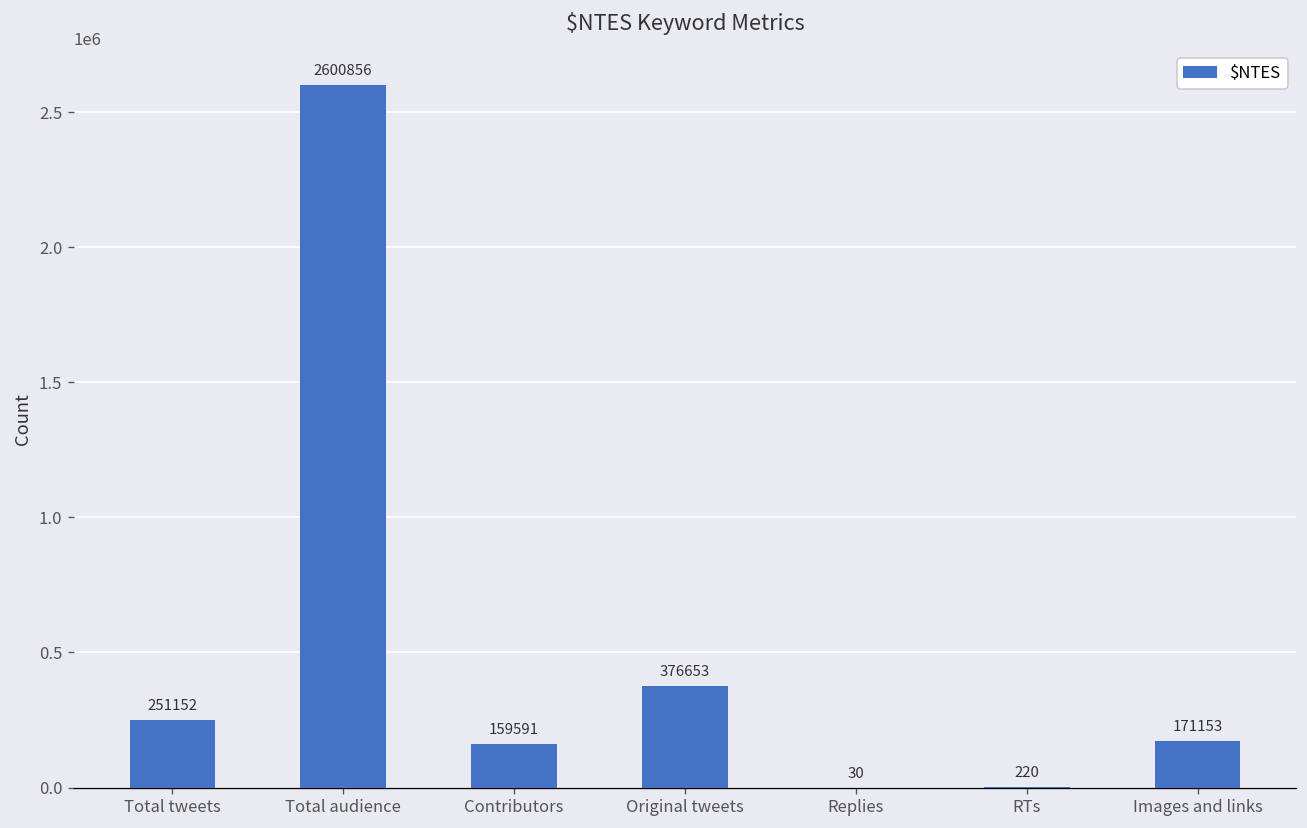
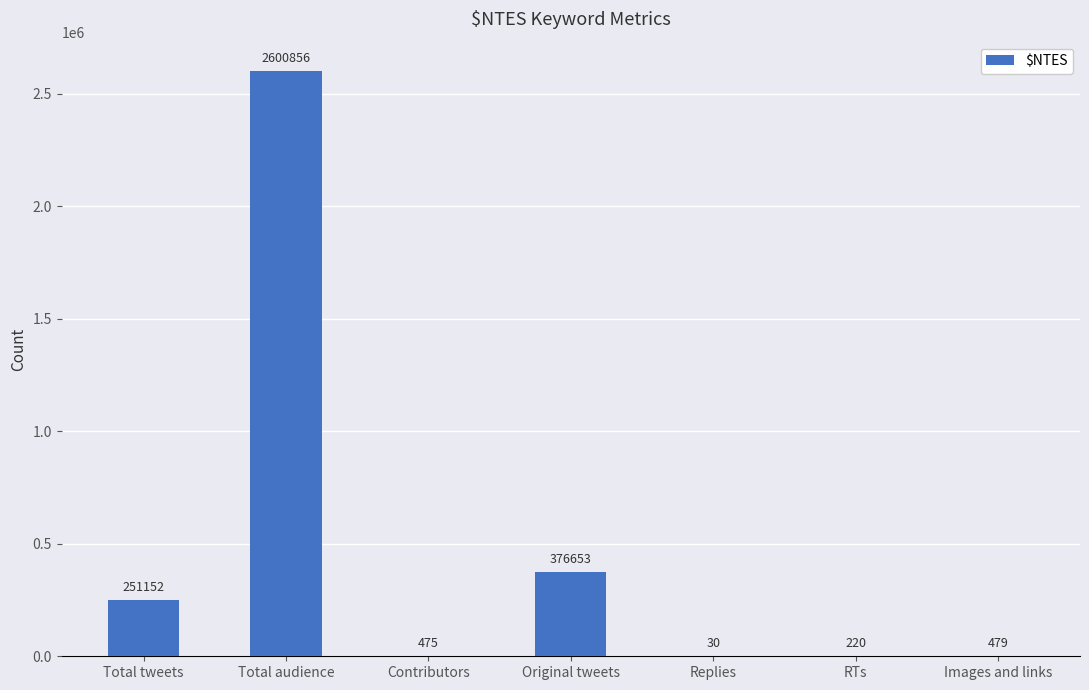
  {
    "Total tweets": 251152,
    "Total audience": 2600856,
-   "Contributors": 159591,
+   "Contributors": 475,
    "Original tweets": 376653,
    "Replies": 30,
    "RTs": 220,
-   "Images and links": 171153
+   "Images and links": 479
  }
